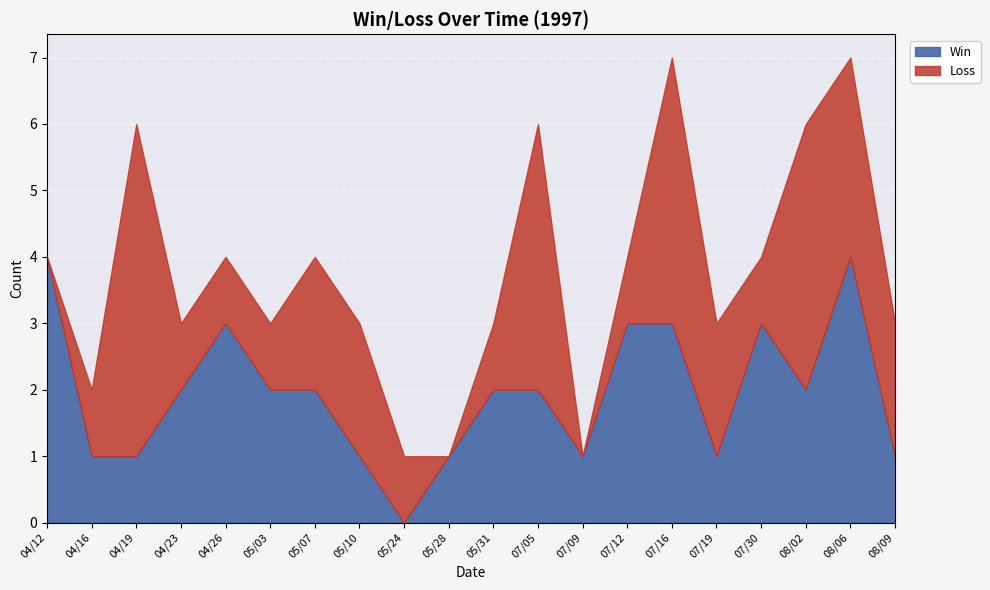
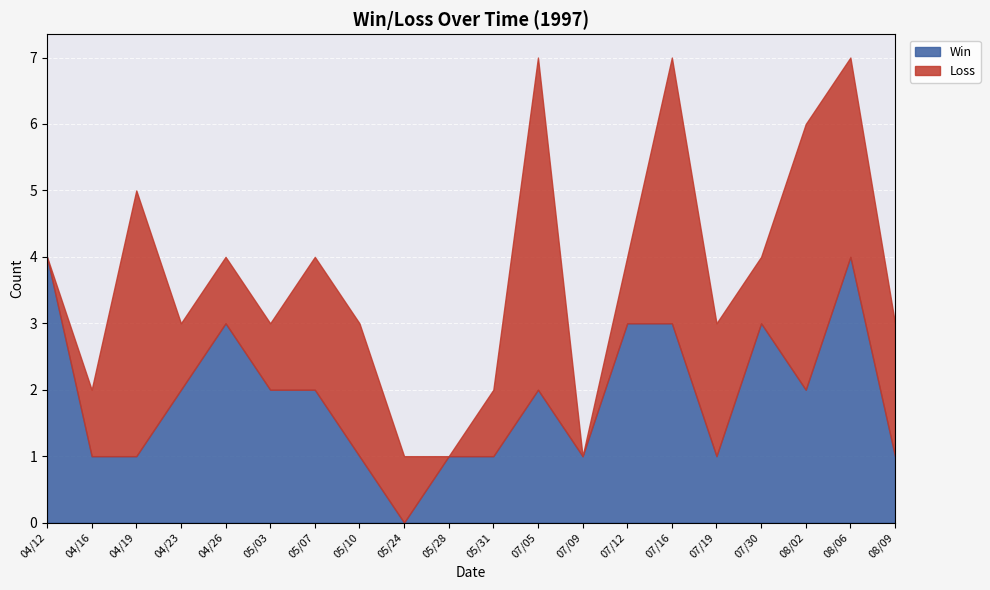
  {
    "Win": {
      "04/16": 1,
      "04/19": 1,
      "04/23": 2,
      "04/26": 3,
      "05/03": 2,
      "05/07": 2,
      "05/10": 1,
      "05/24": 0,
-     "05/31": 2,
+     "05/31": 1,
      "07/05": 2,
      "07/12": 3,
      "07/16": 3,
      "07/19": 1,
      "07/30": 3,
      "08/02": 2,
      "08/06": 4,
      "08/09": 1
    },
    "Loss": {
      "04/16": 1,
-     "04/19": 5,
+     "04/19": 4,
      "04/23": 1,
      "04/26": 1,
      "05/03": 1,
      "05/07": 2,
      "05/10": 2,
      "05/24": 1,
      "05/31": 1,
-     "07/05": 4,
+     "07/05": 5,
      "07/12": 1,
      "07/16": 4,
      "07/19": 2,
      "07/30": 1,
      "08/02": 4,
      "08/06": 3,
      "08/09": 2
    }
  }
